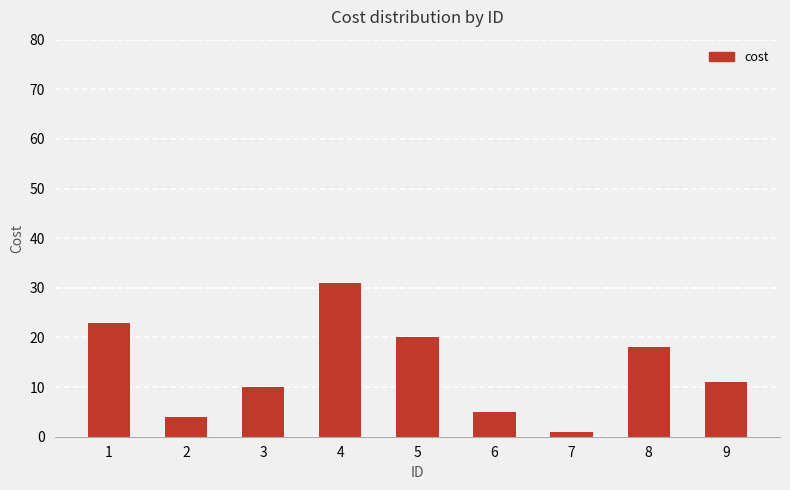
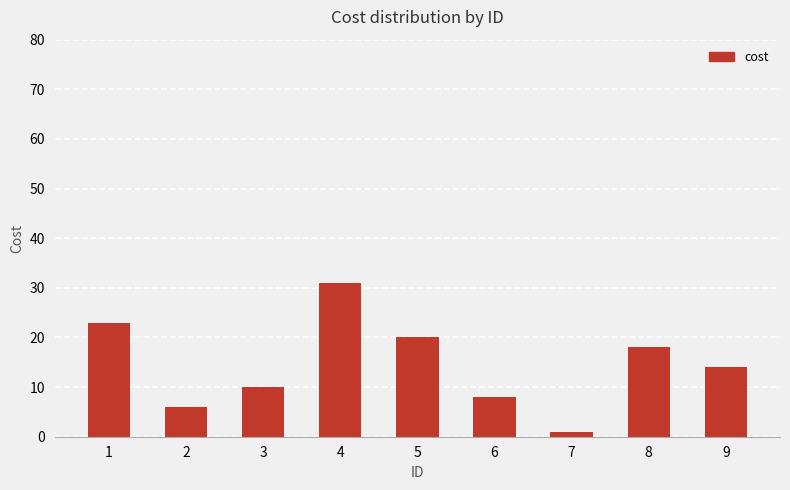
  {
    "1": 23,
-   "2": 4,
+   "2": 6,
    "3": 10,
    "4": 31,
    "5": 20,
-   "6": 5,
+   "6": 8,
    "7": 1,
    "8": 18,
-   "9": 11
+   "9": 14
  }
